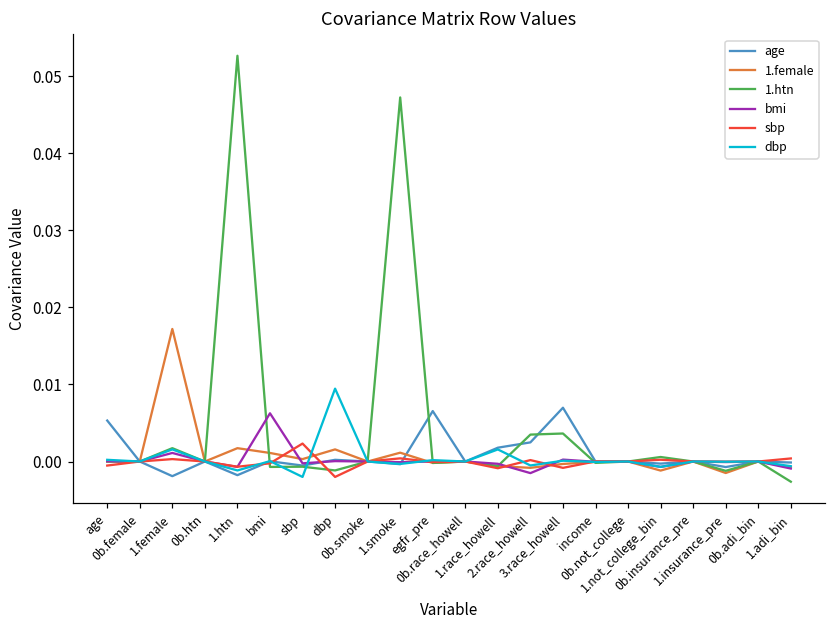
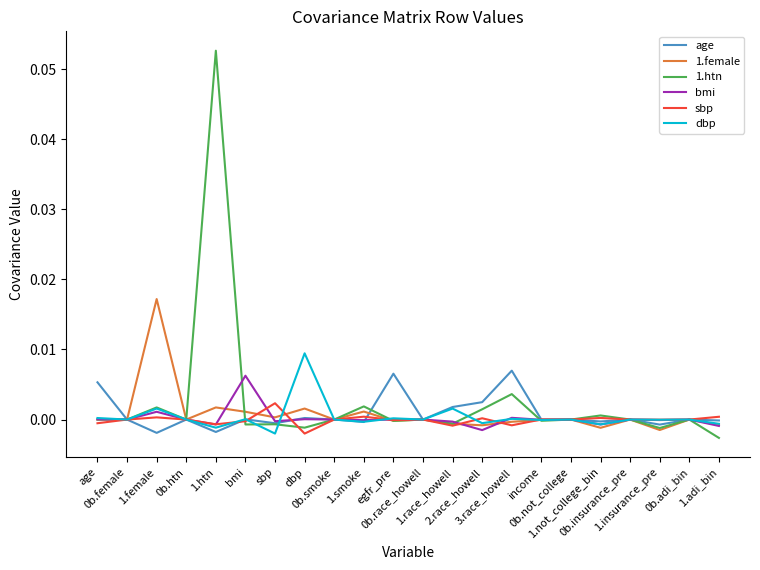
  {
    "age": {
      "age": 0.005,
      "1.female": -0.002,
      "1.htn": -0.002,
      "egfr_pre": 0.007,
      "2.race_howell": 0.002,
      "3.race_howell": 0.007,
      "1.not_college_bin": 0.000,
      "1.insurance_pre": -0.001,
      "1.adi_bin": 0.000
    },
    "1.htn": {
      "1.htn": 0.053,
      "bmi": -0.001,
      "dbp": -0.001,
-     "1.smoke": 0.047,
-     "2.race_howell": 0.003,
+     "1.smoke": 0.002,
+     "2.race_howell": 0.001,
      "3.race_howell": 0.004,
      "1.adi_bin": -0.003
    },
    "bmi": {
      "1.female": 0.001,
      "bmi": 0.006,
      "2.race_howell": -0.002
    },
    "dbp": {
      "1.htn": -0.001,
      "sbp": -0.002,
      "dbp": 0.009
    }
  }
